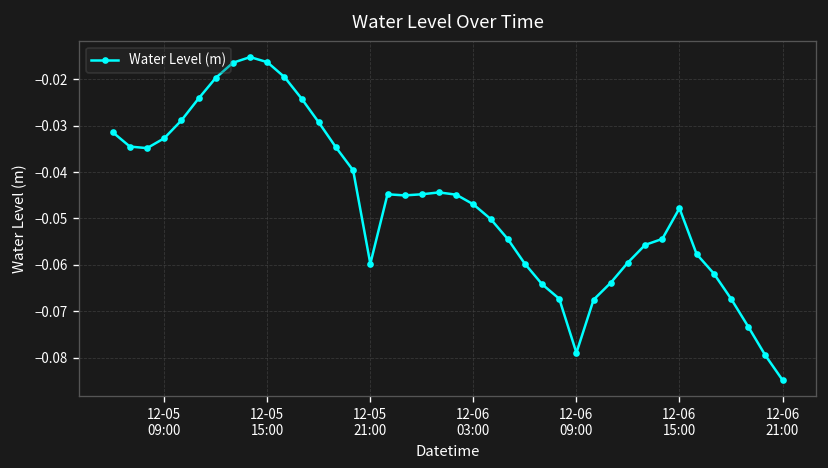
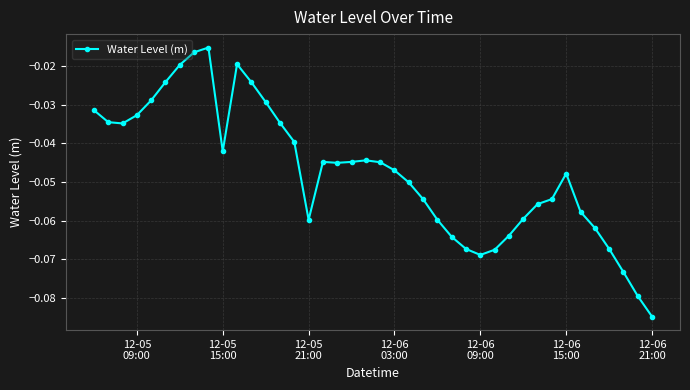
  {
    "12-05 09:00": -0.033,
-   "12-05 15:00": -0.016,
+   "12-05 15:00": -0.042,
    "12-05 21:00": -0.060,
    "12-06 03:00": -0.047,
-   "12-06 09:00": -0.079,
+   "12-06 09:00": -0.069,
    "12-06 15:00": -0.048,
    "12-06 21:00": -0.085
  }
